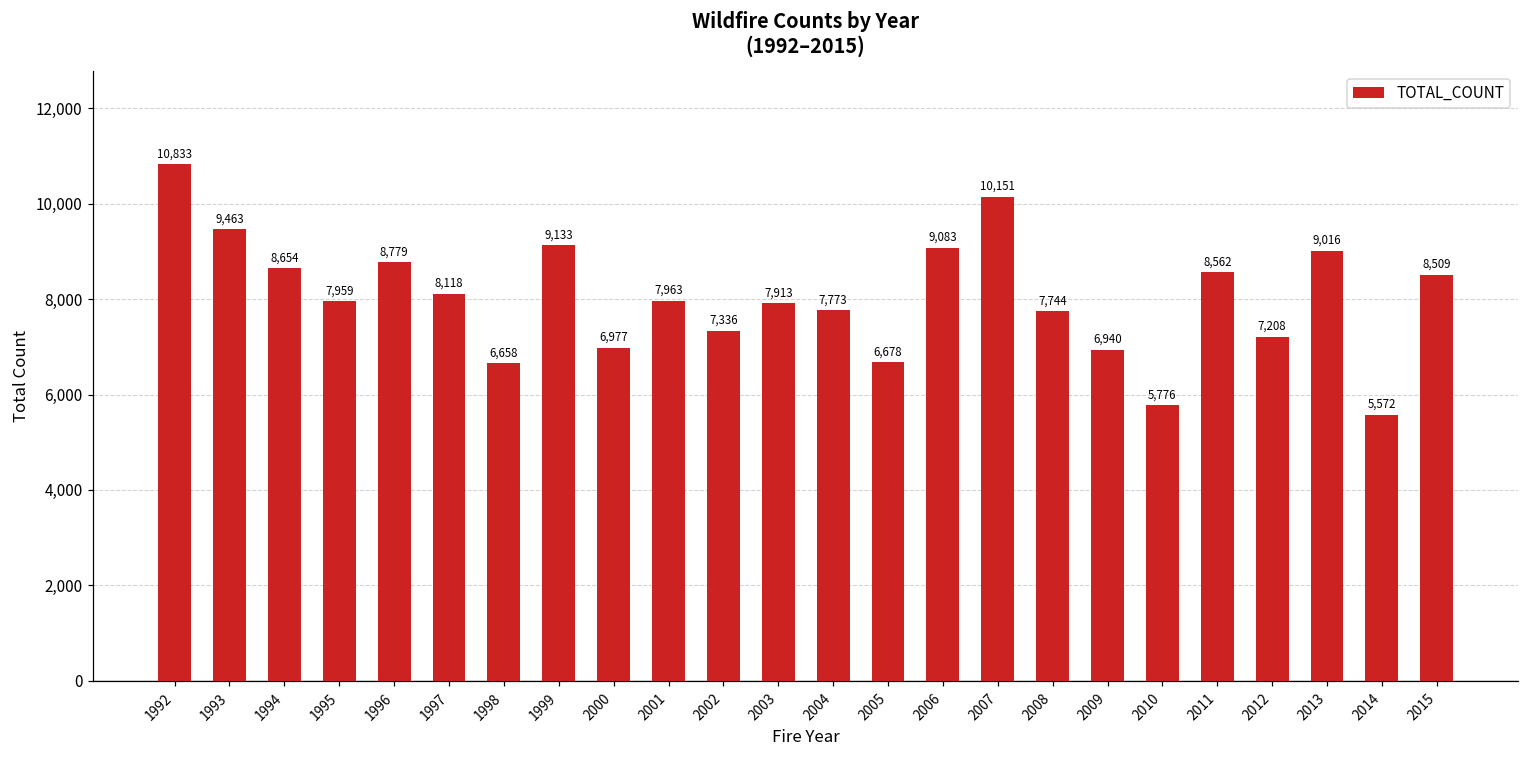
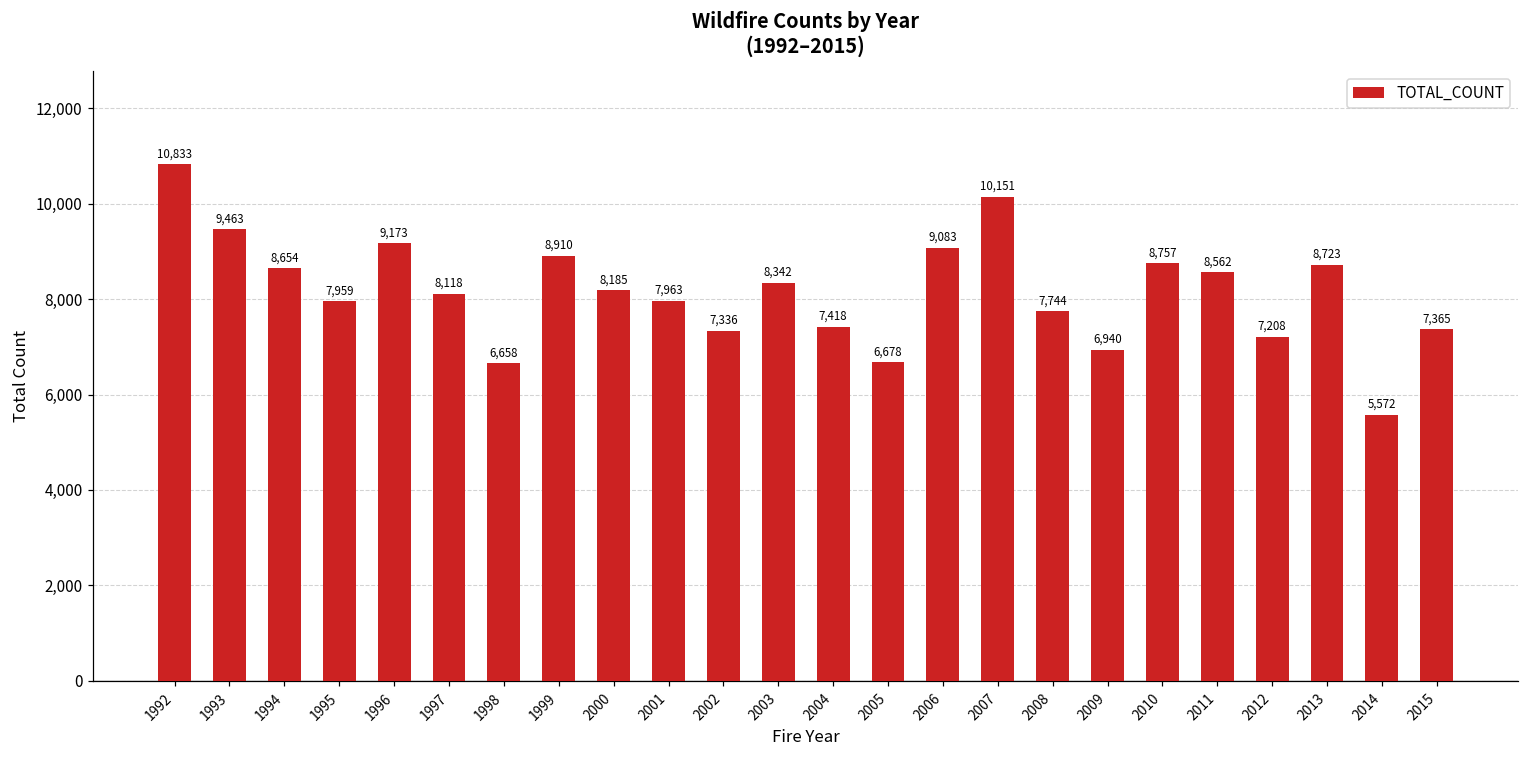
  {
    "1992": "10,833",
    "1993": "9,463",
    "1994": "8,654",
    "1995": "7,959",
-   "1996": "8,779",
+   "1996": "9,173",
    "1997": "8,118",
    "1998": "6,658",
-   "1999": "9,133",
-   "2000": "6,977",
+   "1999": "8,910",
+   "2000": "8,185",
    "2001": "7,963",
    "2002": "7,336",
-   "2003": "7,913",
-   "2004": "7,773",
+   "2003": "8,342",
+   "2004": "7,418",
    "2005": "6,678",
    "2006": "9,083",
    "2007": "10,151",
    "2008": "7,744",
    "2009": "6,940",
-   "2010": "5,776",
+   "2010": "8,757",
    "2011": "8,562",
    "2012": "7,208",
-   "2013": "9,016",
+   "2013": "8,723",
    "2014": "5,572",
-   "2015": "8,509"
+   "2015": "7,365"
  }
